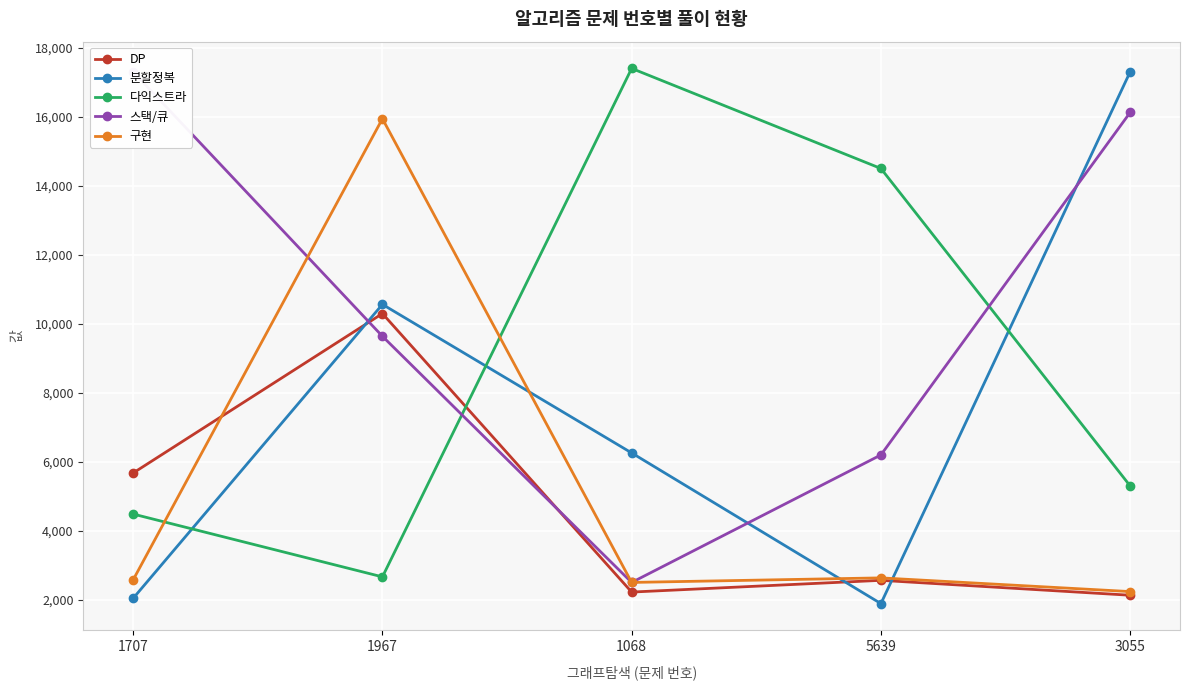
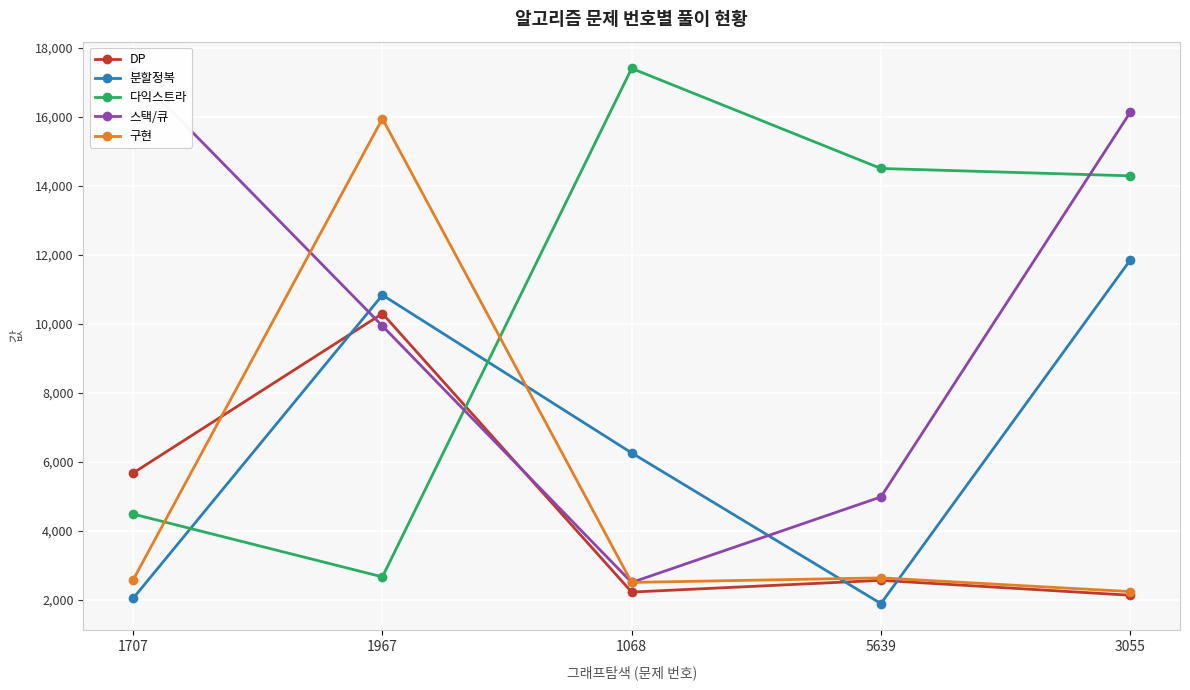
  {
    "DP": {
      "1707": "5,700",
      "1967": "10,300",
      "1068": "2,200",
      "3055": "2,100"
    },
    "분할정복": {
      "1707": "2,000",
-     "1967": "10,600",
+     "1967": "10,800",
      "1068": "6,300",
      "5639": "1,900",
-     "3055": "17,300"
+     "3055": "11,800"
    },
    "다익스트라": {
      "1707": "4,500",
      "1967": "2,700",
      "1068": "17,400",
      "5639": "14,500",
-     "3055": "5,300"
+     "3055": "14,300"
    },
    "스택/큐": {
-     "1967": "9,600",
-     "5639": "6,200",
+     "1967": "9,900",
+     "5639": "5,000",
      "3055": "16,100"
    },
    "구현": {
      "1707": "2,600",
      "1967": "15,900",
      "3055": "2,200"
    }
  }
